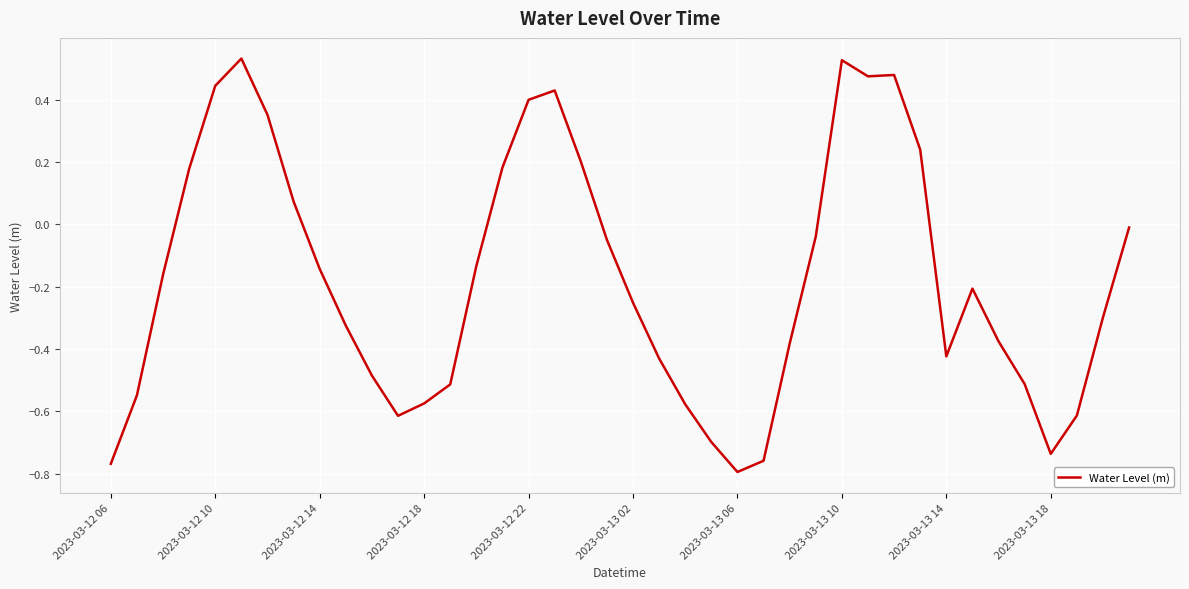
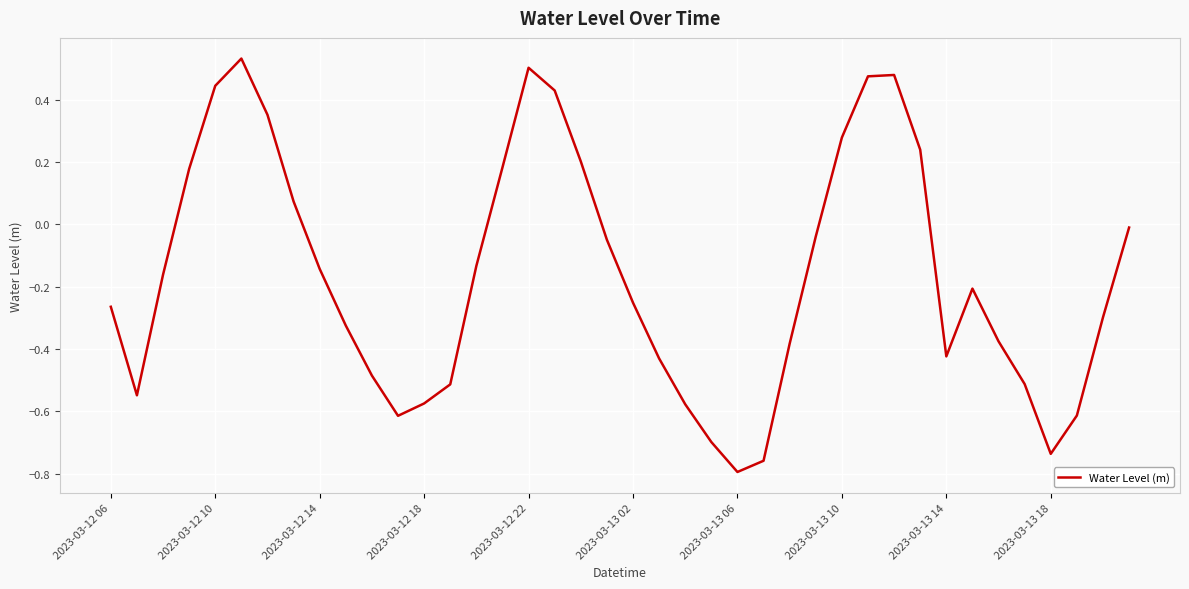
  {
-   "2023-03-12 06": -0.77,
+   "2023-03-12 06": -0.26,
    "2023-03-12 10": 0.44,
    "2023-03-12 14": -0.14,
    "2023-03-12 18": -0.57,
-   "2023-03-12 22": 0.40,
+   "2023-03-12 22": 0.50,
    "2023-03-13 02": -0.25,
    "2023-03-13 06": -0.79,
-   "2023-03-13 10": 0.53,
+   "2023-03-13 10": 0.28,
    "2023-03-13 14": -0.42,
    "2023-03-13 18": -0.74
  }
